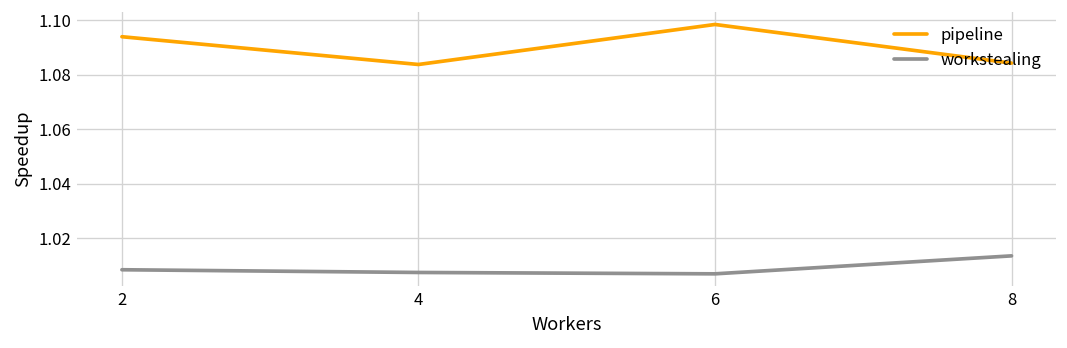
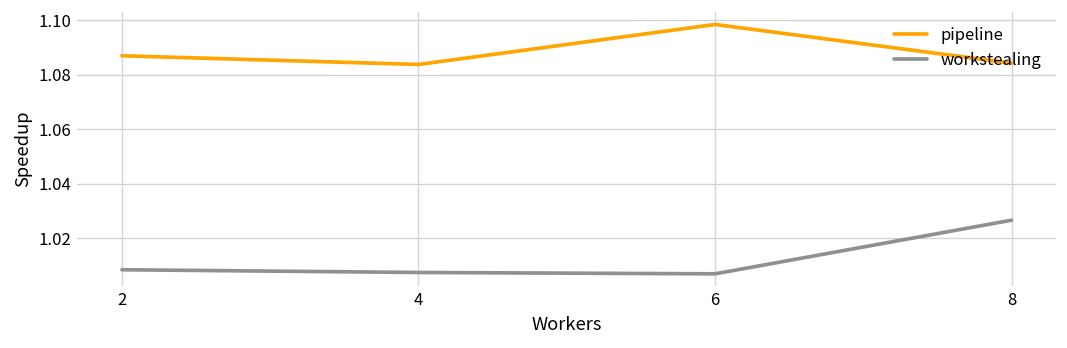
  {
    "pipeline": {
-     "2": 1.094,
+     "2": 1.087,
      "4": 1.084,
      "6": 1.099,
      "8": 1.084
    },
    "workstealing": {
      "2": 1.008,
      "4": 1.007,
      "6": 1.007,
-     "8": 1.014
+     "8": 1.027
    }
  }
